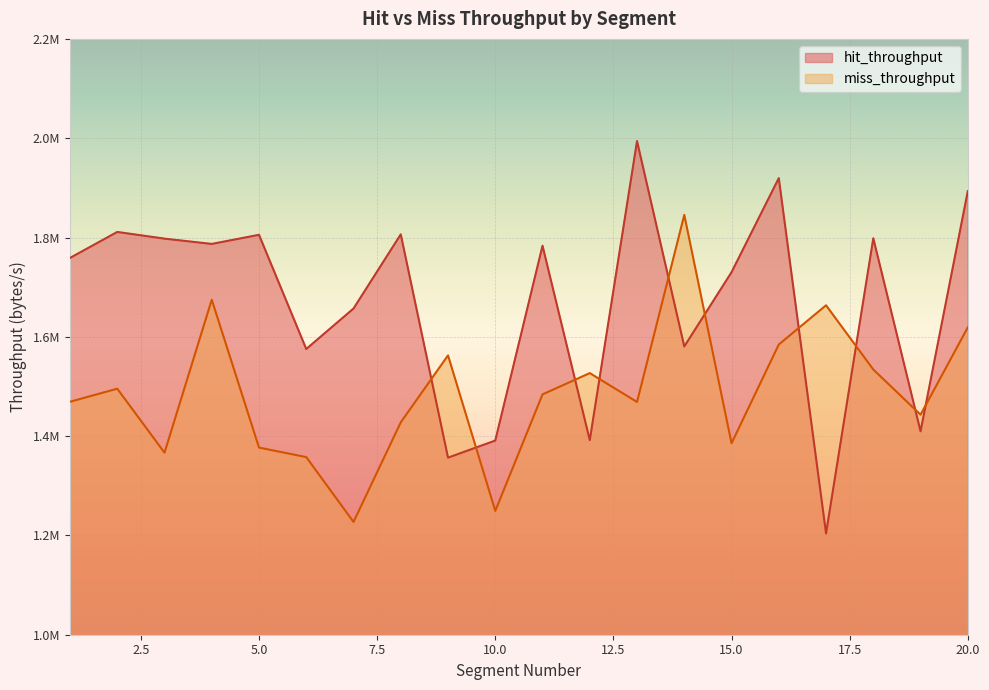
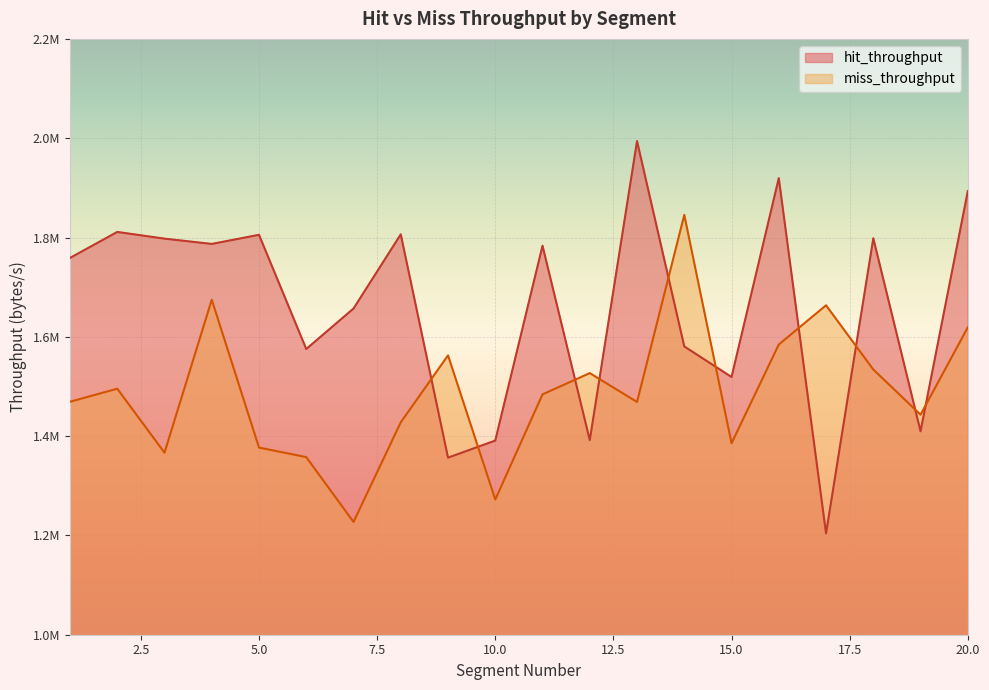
  {
    "hit_throughput": {
      "5.0": 1810000,
      "10.0": 1390000,
-     "15.0": 1730000,
+     "15.0": 1520000,
      "20.0": 1890000
    },
    "miss_throughput": {
      "5.0": 1380000,
-     "10.0": 1250000,
+     "10.0": 1270000,
      "15.0": 1390000,
      "20.0": 1620000
    }
  }
